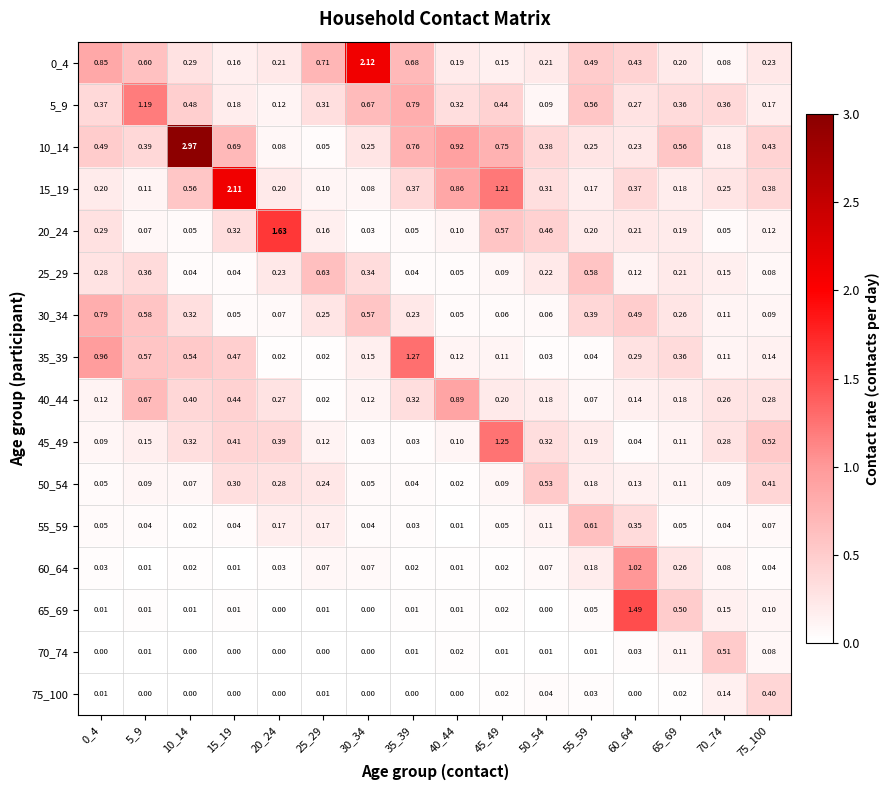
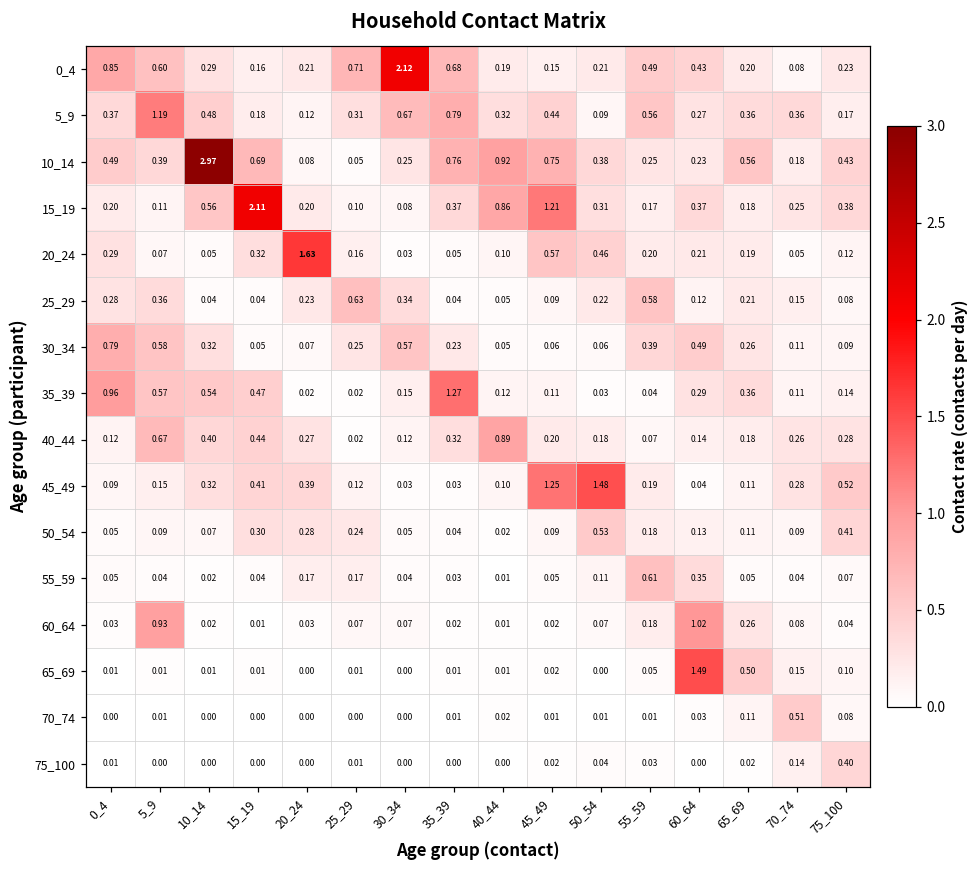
  {
    "45_49": {
      "0_4": 0.09,
      "5_9": 0.15,
      "10_14": 0.32,
      "15_19": 0.41,
      "20_24": 0.39,
      "25_29": 0.12,
      "30_34": 0.03,
      "35_39": 0.03,
      "40_44": 0.10,
      "45_49": 1.25,
-     "50_54": 0.32,
+     "50_54": 1.48,
      "55_59": 0.19,
      "60_64": 0.04,
      "65_69": 0.11,
      "70_74": 0.28,
      "75_100": 0.52
    },
    "60_64": {
      "0_4": 0.03,
-     "5_9": 0.01,
+     "5_9": 0.93,
      "10_14": 0.02,
      "15_19": 0.01,
      "20_24": 0.03,
      "25_29": 0.07,
      "30_34": 0.07,
      "35_39": 0.02,
      "40_44": 0.01,
      "45_49": 0.02,
      "50_54": 0.07,
      "55_59": 0.18,
      "60_64": 1.02,
      "65_69": 0.26,
      "70_74": 0.08,
      "75_100": 0.04
    }
  }
